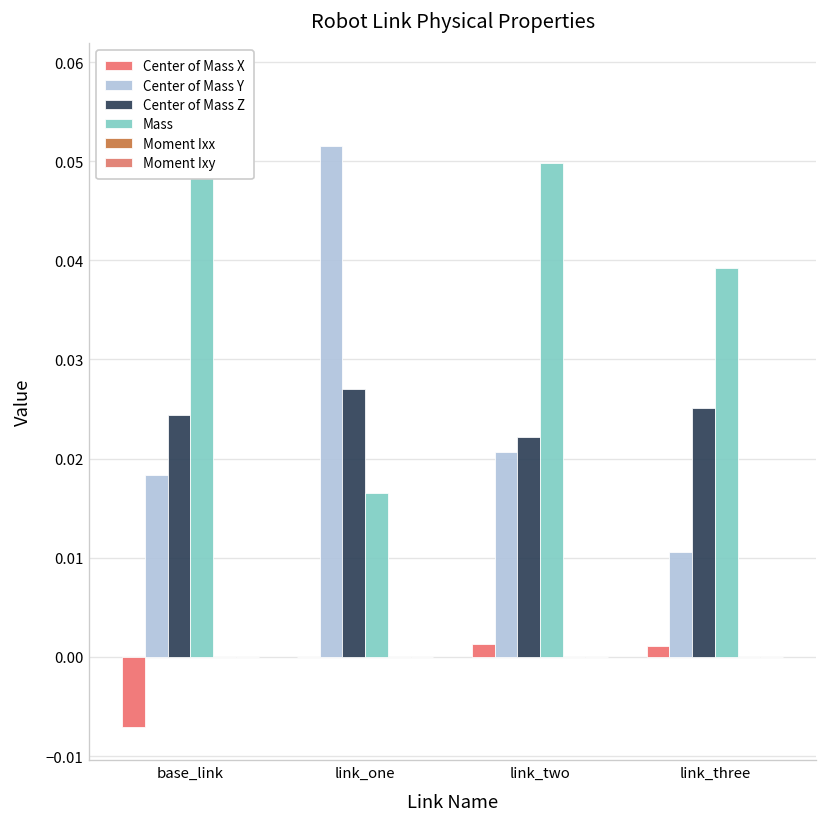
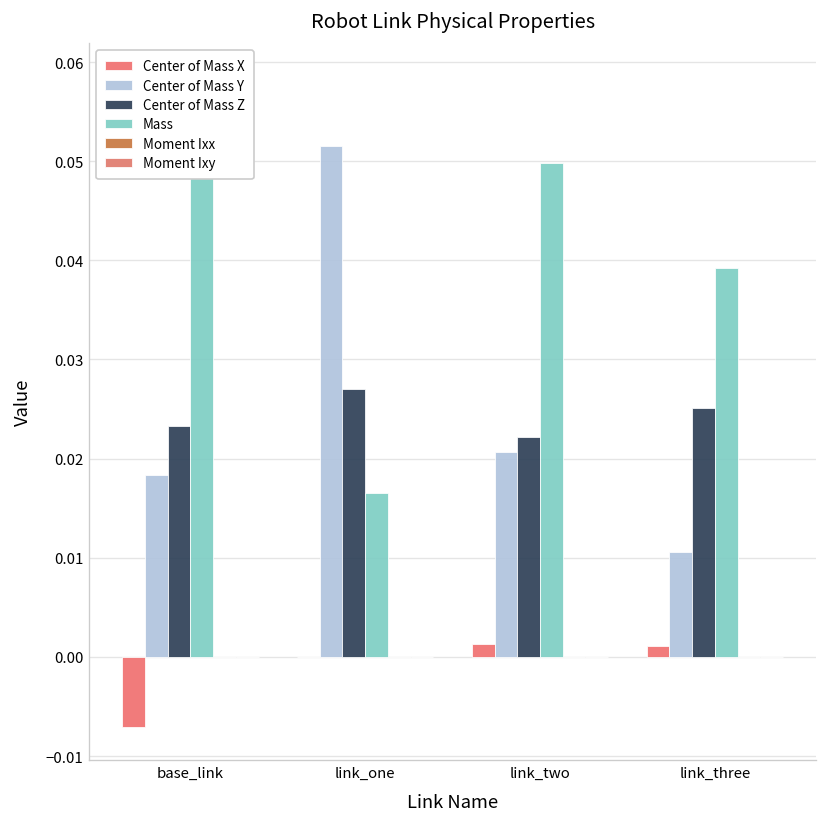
  {
    "Center of Mass Z": {
-     "base_link": 0.024,
+     "base_link": 0.023,
      "link_one": 0.027,
      "link_two": 0.022,
      "link_three": 0.025
    }
  }
